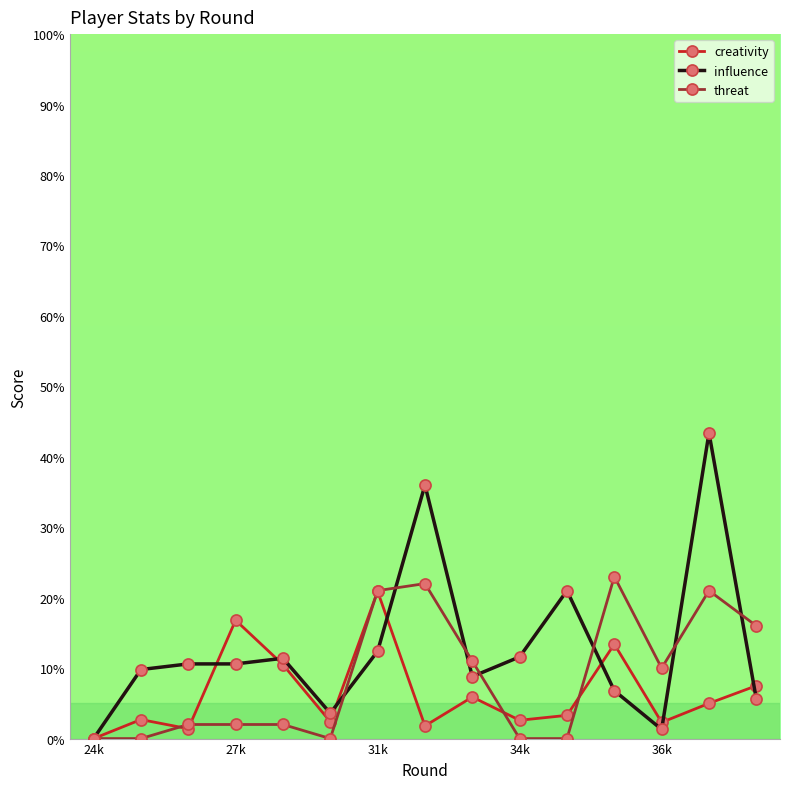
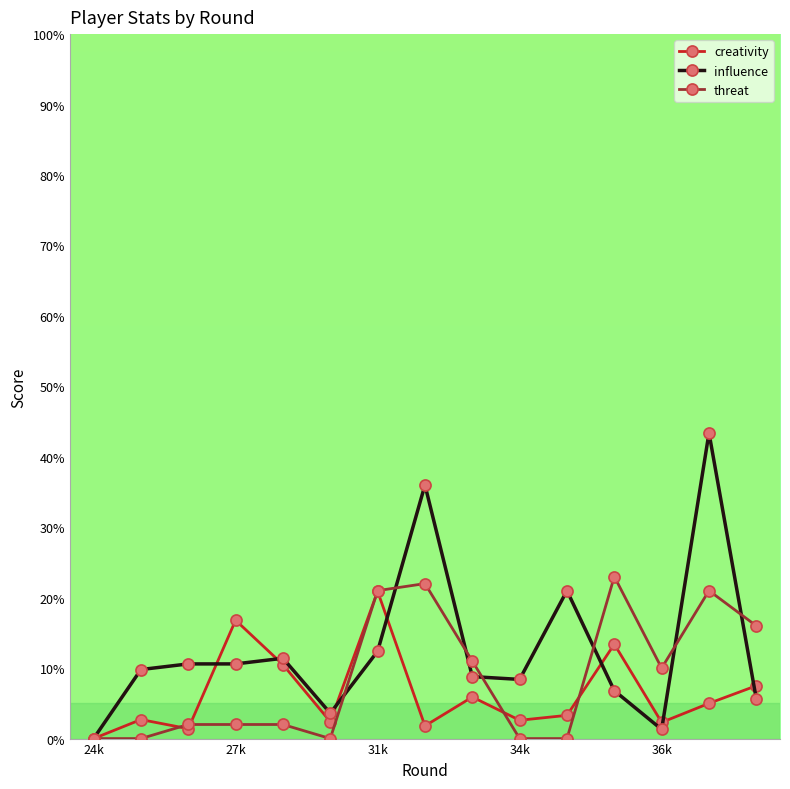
  {
    "influence": {
      "27k": "11%",
      "31k": "12%",
-     "34k": "12%"
+     "34k": "8%"
    }
  }
